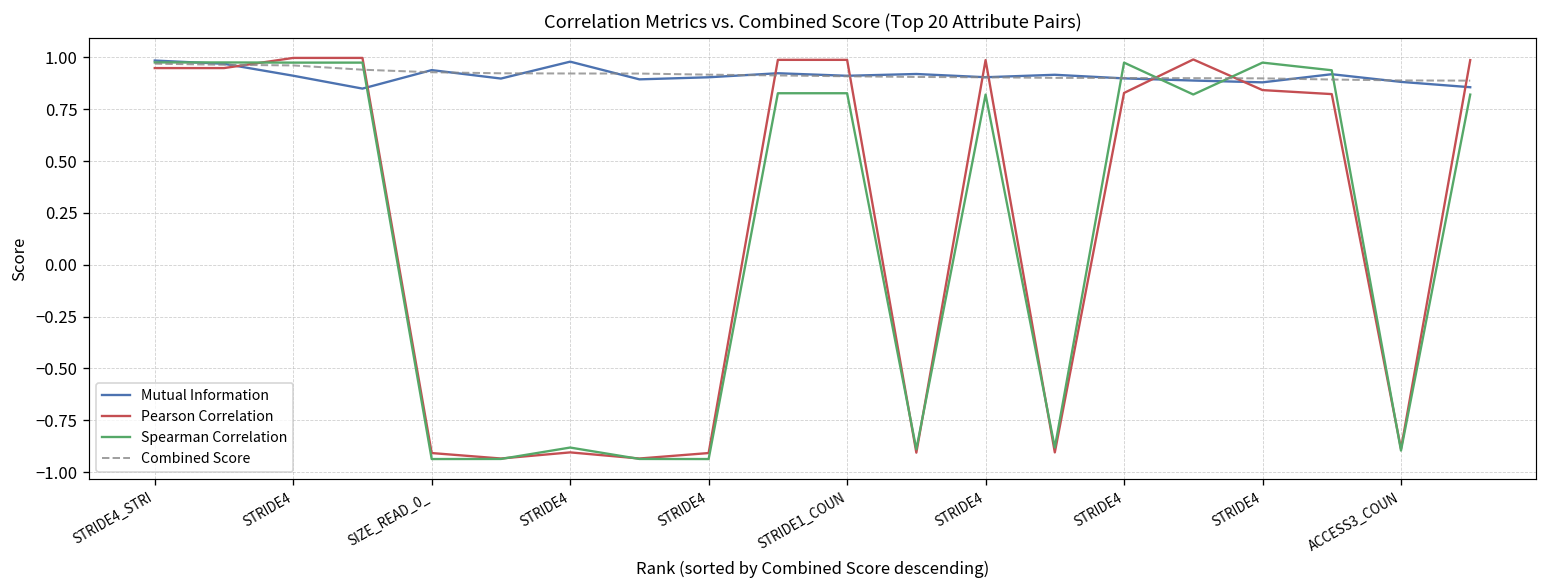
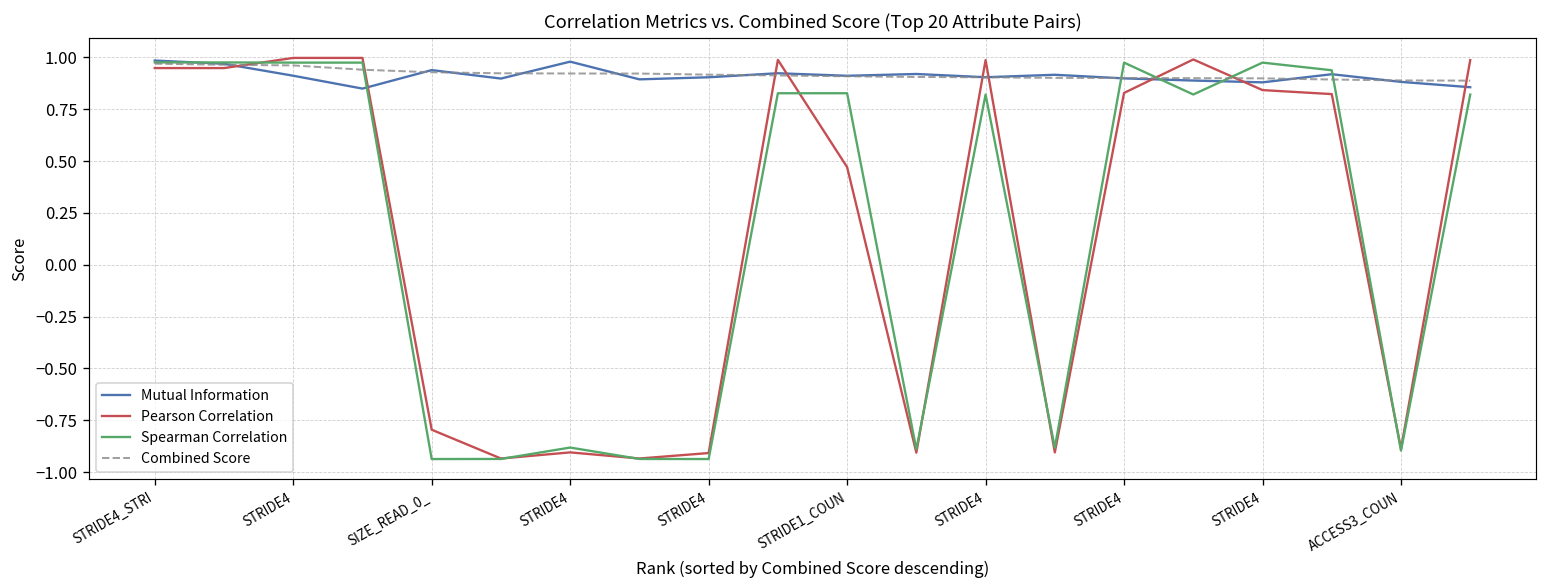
  {
    "Pearson Correlation": {
      "STRIDE4_STRI": 0.95,
-     "SIZE_READ_0_": -0.91,
-     "STRIDE1_COUN": 0.99
+     "SIZE_READ_0_": -0.80,
+     "STRIDE1_COUN": 0.47
    },
    "Spearman Correlation": {
      "SIZE_READ_0_": -0.94,
      "STRIDE1_COUN": 0.83
    }
  }
